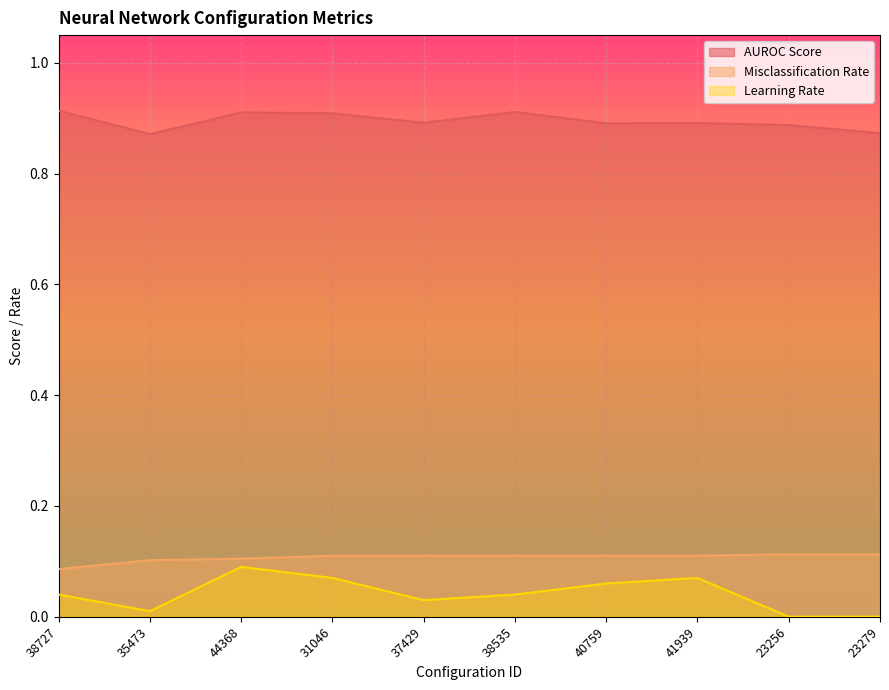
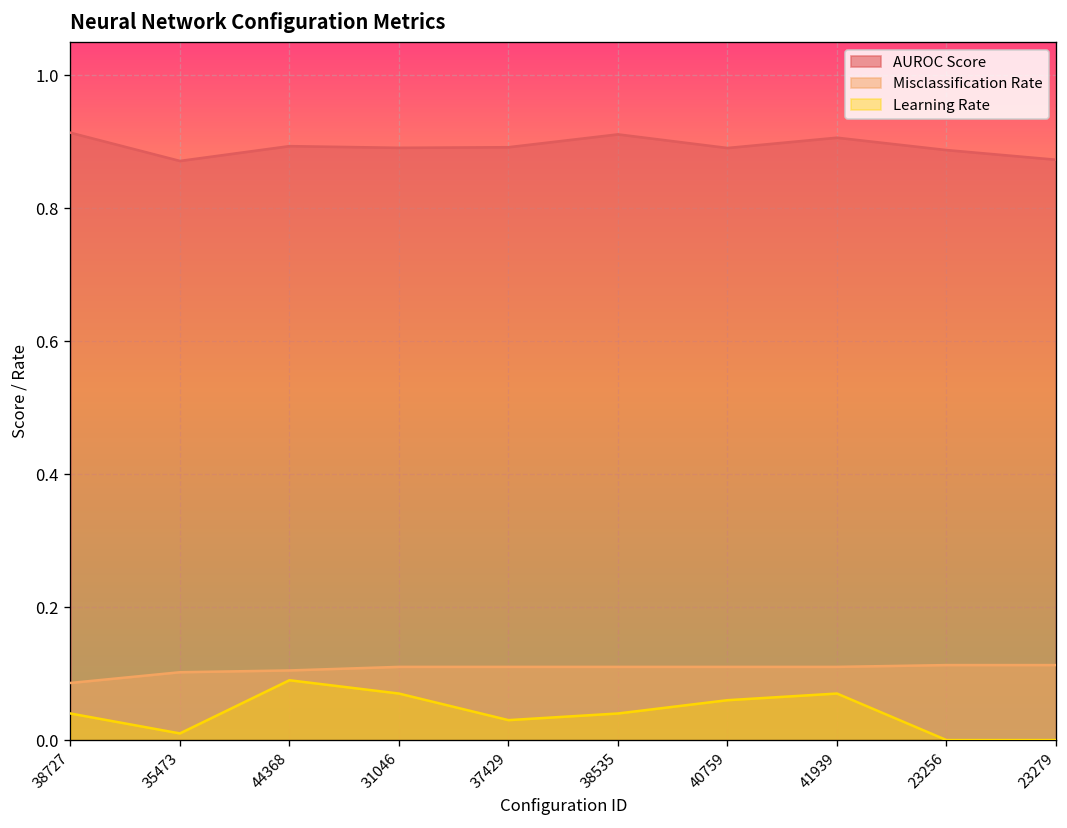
  {
    "AUROC Score": {
      "38727": 0.91,
      "35473": 0.87,
-     "44368": 0.91,
-     "31046": 0.91,
+     "44368": 0.89,
+     "31046": 0.89,
      "37429": 0.89,
      "38535": 0.91,
      "40759": 0.89,
-     "41939": 0.89,
+     "41939": 0.91,
      "23256": 0.89,
      "23279": 0.87
    }
  }
